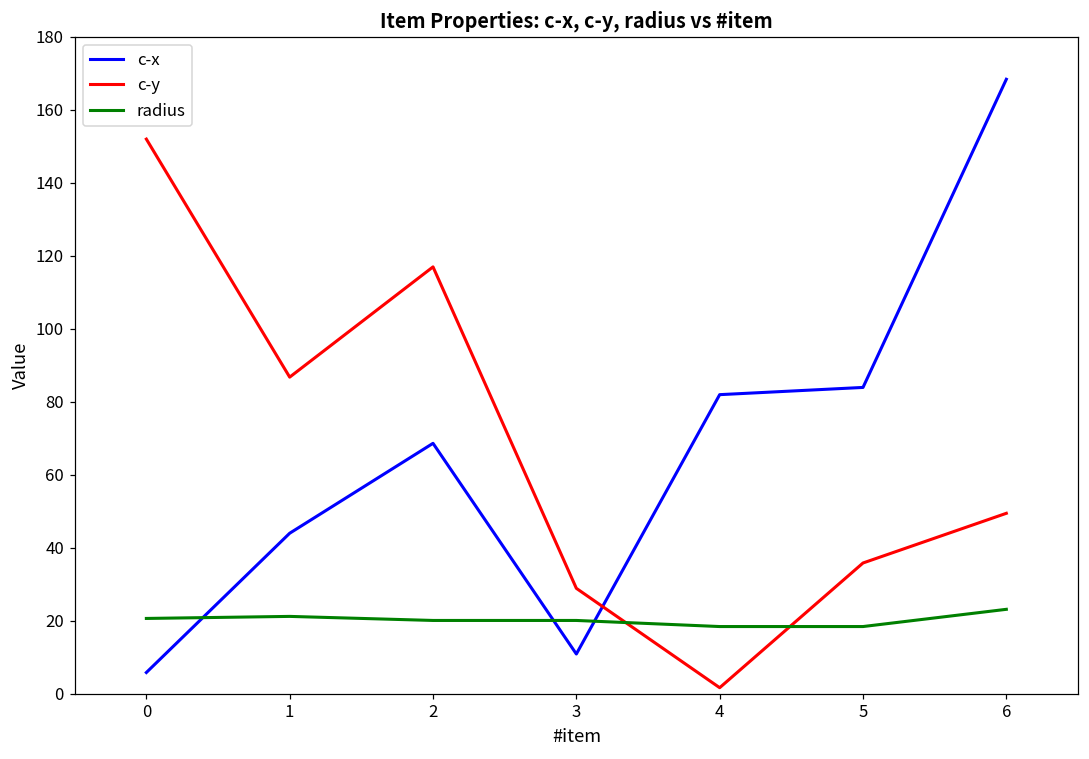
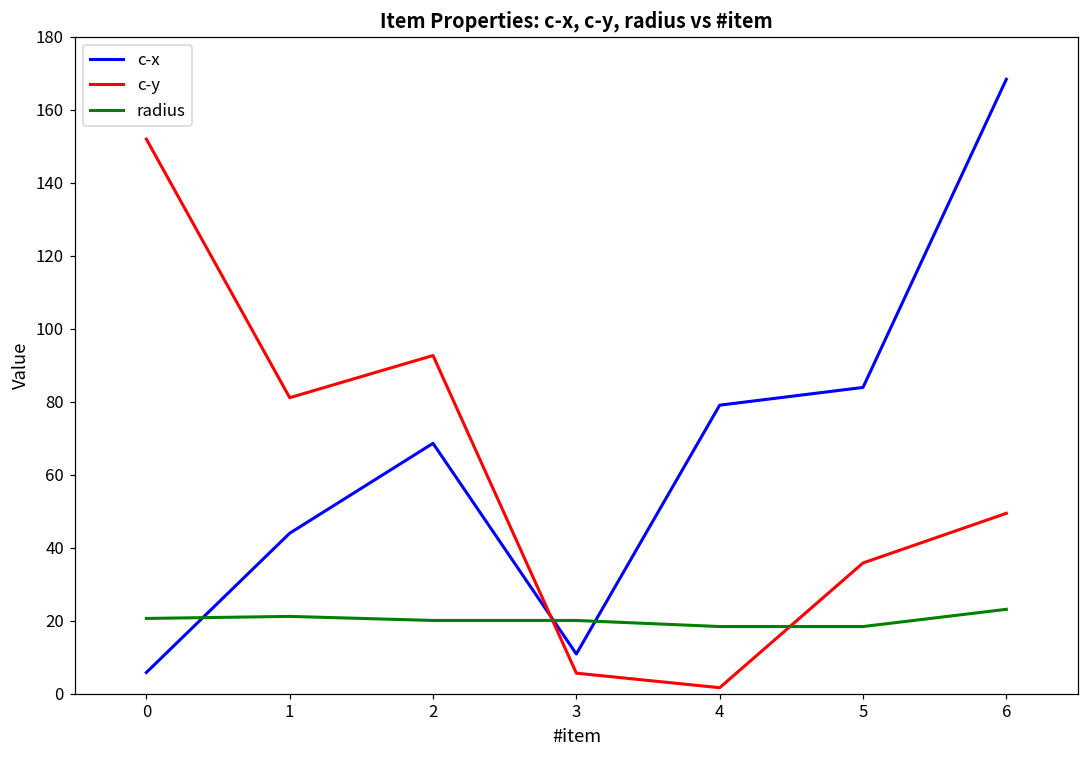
  {
    "c-x": {
      "0": 6,
      "1": 44,
      "2": 69,
      "3": 11,
-     "4": 82,
+     "4": 79,
      "5": 84,
      "6": 168
    },
    "c-y": {
      "0": 152,
-     "1": 87,
-     "2": 117,
-     "3": 29,
+     "1": 81,
+     "2": 93,
+     "3": 6,
      "4": 2,
      "5": 36,
      "6": 49
    },
    "radius": {
      "0": 21,
      "1": 21,
      "2": 20,
      "3": 20,
      "4": 18,
      "5": 18,
      "6": 23
    }
  }
